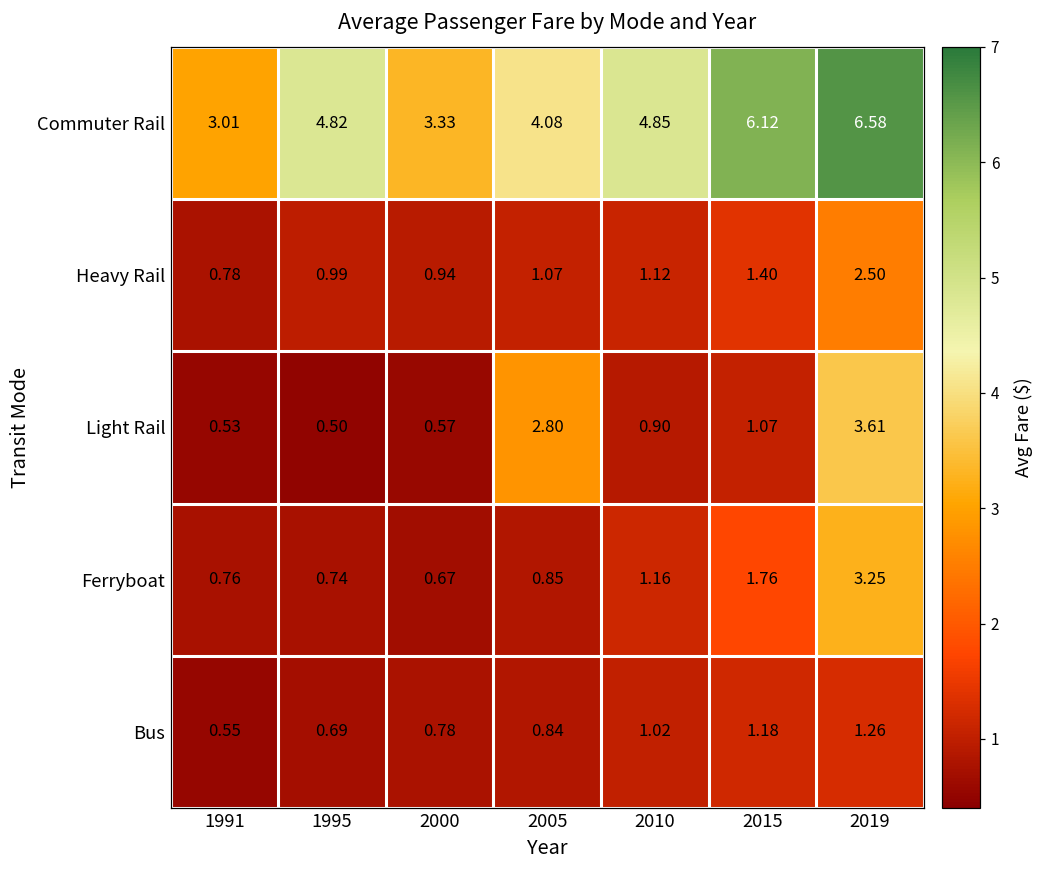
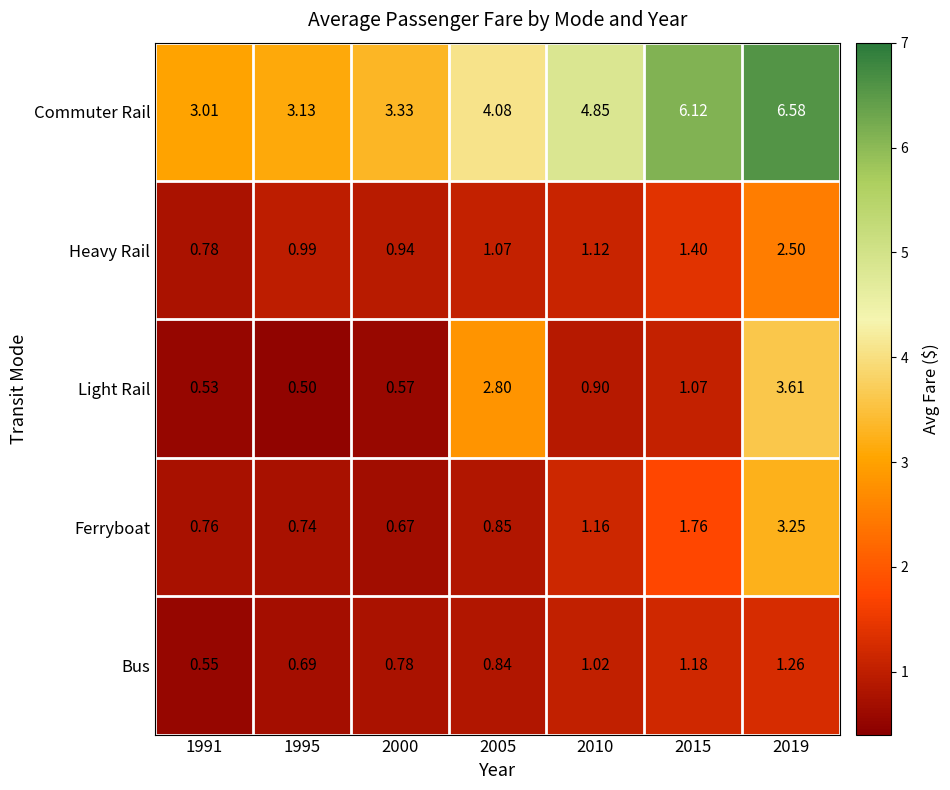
  {
    "Commuter Rail": {
      "1991": 3.01,
-     "1995": 4.82,
+     "1995": 3.13,
      "2000": 3.33,
      "2005": 4.08,
      "2010": 4.85,
      "2015": 6.12,
      "2019": 6.58
    },
    "Heavy Rail": {
      "1991": 0.78,
      "1995": 0.99,
      "2000": 0.94,
      "2005": 1.07,
      "2010": 1.12,
      "2015": 1.40,
      "2019": 2.50
    },
    "Light Rail": {
      "1991": 0.53,
      "1995": 0.50,
      "2000": 0.57,
      "2005": 2.80,
      "2010": 0.90,
      "2015": 1.07,
      "2019": 3.61
    },
    "Ferryboat": {
      "1991": 0.76,
      "1995": 0.74,
      "2000": 0.67,
      "2005": 0.85,
      "2010": 1.16,
      "2015": 1.76,
      "2019": 3.25
    },
    "Bus": {
      "1991": 0.55,
      "1995": 0.69,
      "2000": 0.78,
      "2005": 0.84,
      "2010": 1.02,
      "2015": 1.18,
      "2019": 1.26
    }
  }
